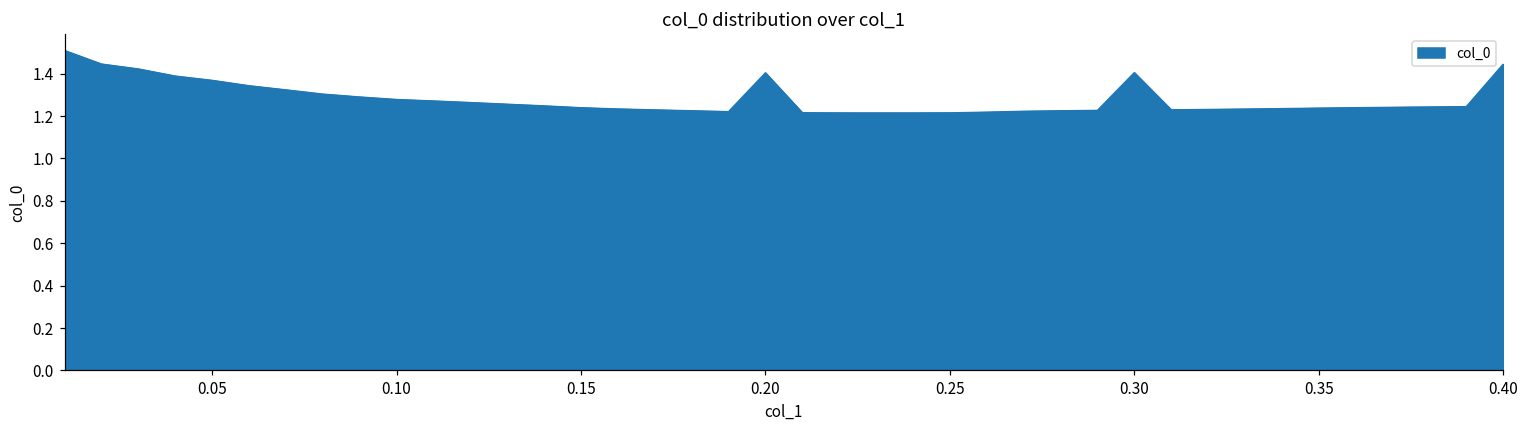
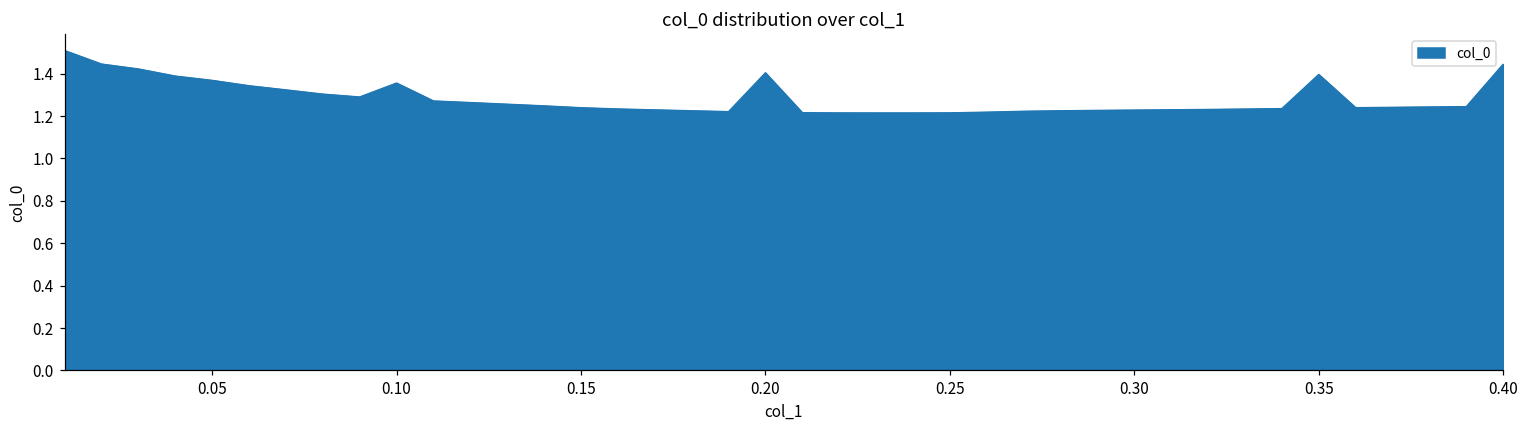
  {
    "0.05": 1.37,
-   "0.10": 1.28,
+   "0.10": 1.36,
    "0.15": 1.24,
    "0.20": 1.40,
    "0.25": 1.22,
-   "0.30": 1.41,
-   "0.35": 1.24,
+   "0.30": 1.23,
+   "0.35": 1.40,
    "0.40": 1.45
  }
